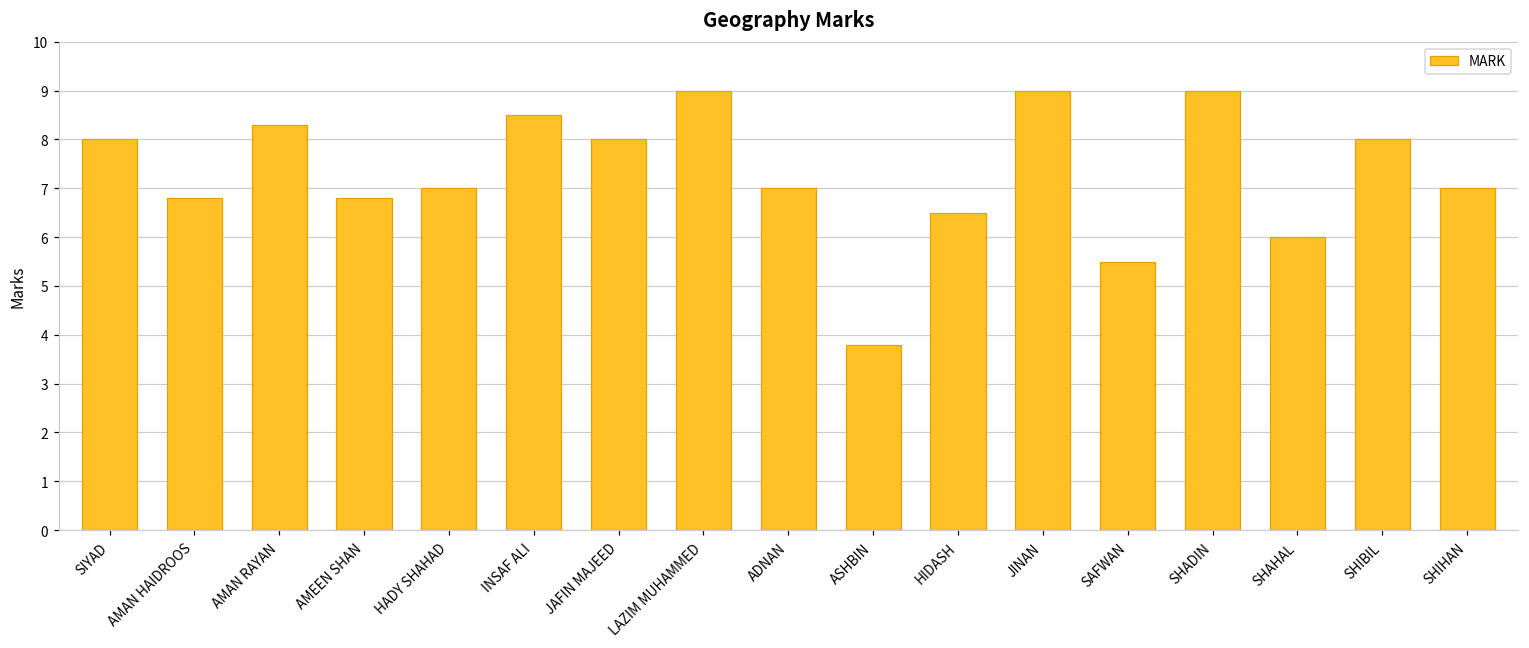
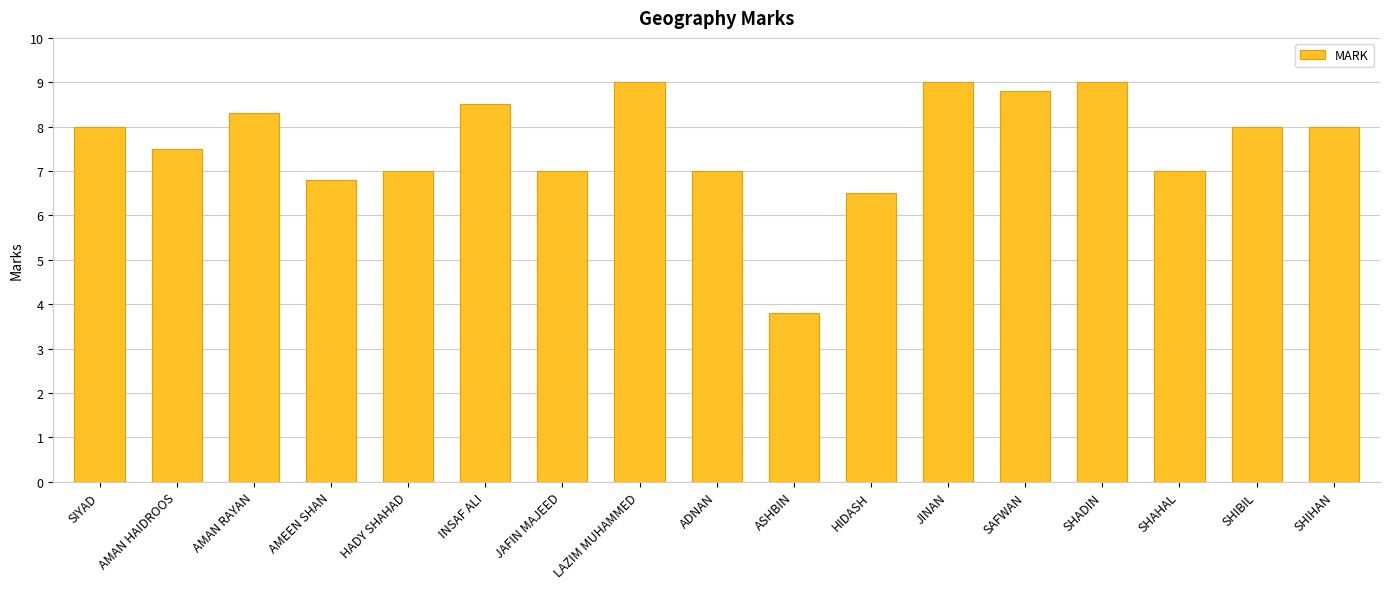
  {
    "SIYAD": 8.0,
-   "AMAN HAIDROOS": 6.8,
+   "AMAN HAIDROOS": 7.5,
    "AMAN RAYAN": 8.3,
    "AMEEN SHAN": 6.8,
    "HADY SHAHAD": 7.0,
    "INSAF ALI": 8.5,
-   "JAFIN MAJEED": 8,
+   "JAFIN MAJEED": 7,
    "LAZIM MUHAMMED": 9.0,
    "ADNAN": 7.0,
    "ASHBIN": 3.8,
    "HIDASH": 6.5,
    "JINAN": 9.0,
-   "SAFWAN": 5.5,
+   "SAFWAN": 8.8,
    "SHADIN": 9.0,
-   "SHAHAL": 6,
+   "SHAHAL": 7,
    "SHIBIL": 8.0,
-   "SHIHAN": 7
+   "SHIHAN": 8
  }
